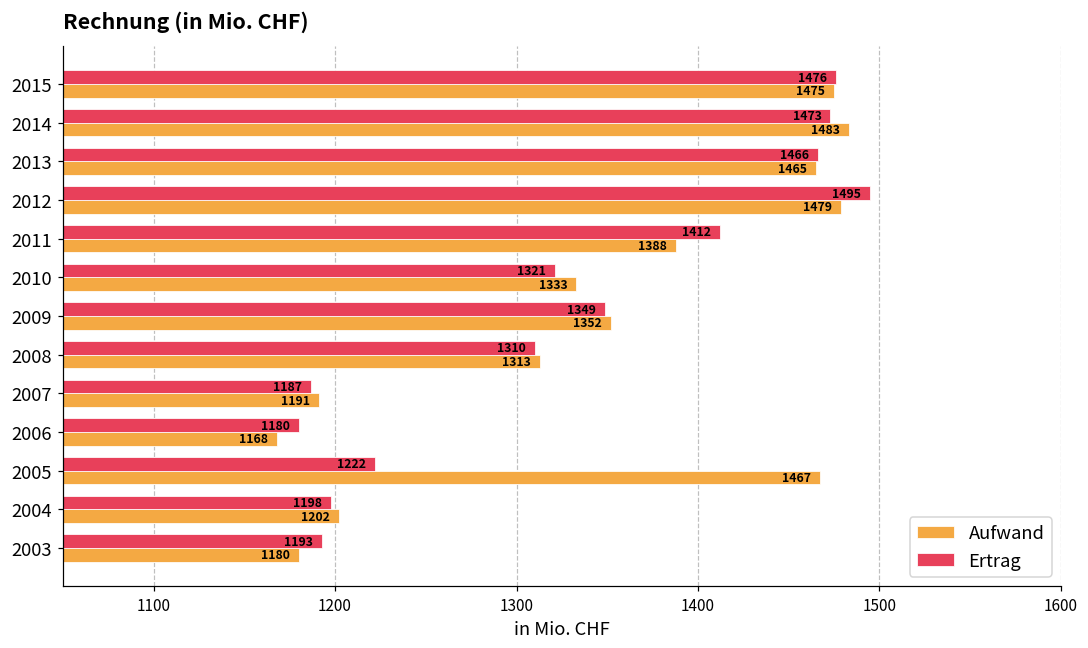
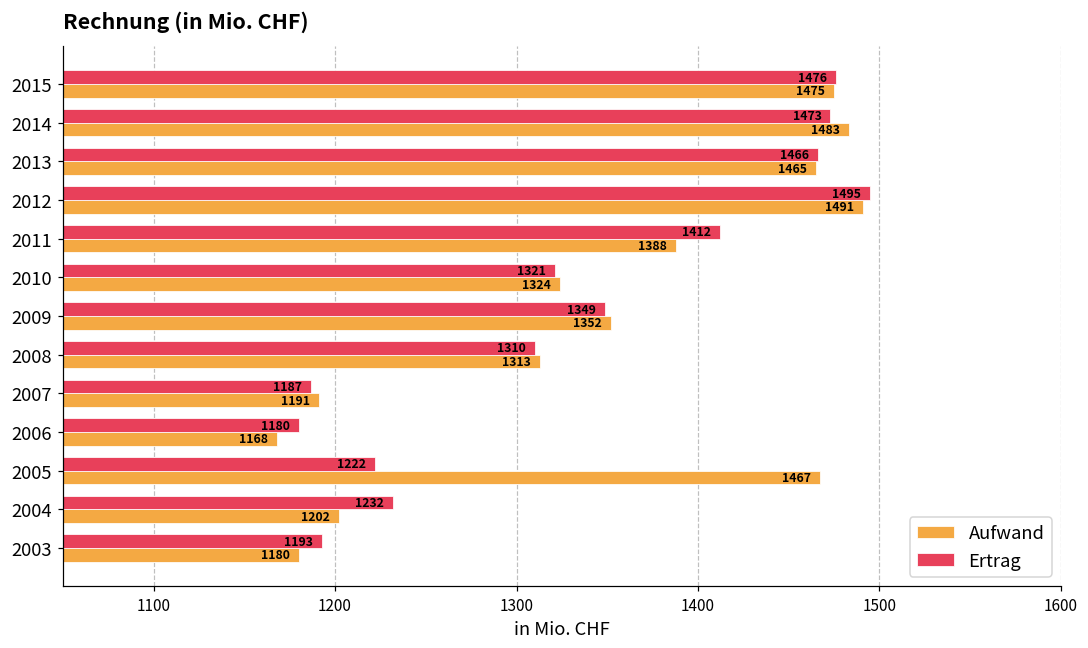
  {
    "Aufwand": {
      "2015": 1475,
      "2014": 1483,
      "2013": 1465,
-     "2012": 1479,
+     "2012": 1491,
      "2011": 1388,
-     "2010": 1333,
+     "2010": 1324,
      "2009": 1352,
      "2008": 1313,
      "2007": 1191,
      "2006": 1168,
      "2005": 1467,
      "2004": 1202,
      "2003": 1180
    },
    "Ertrag": {
      "2015": 1476,
      "2014": 1473,
      "2013": 1466,
      "2012": 1495,
      "2011": 1412,
      "2010": 1321,
      "2009": 1349,
      "2008": 1310,
      "2007": 1187,
      "2006": 1180,
      "2005": 1222,
-     "2004": 1198,
+     "2004": 1232,
      "2003": 1193
    }
  }
